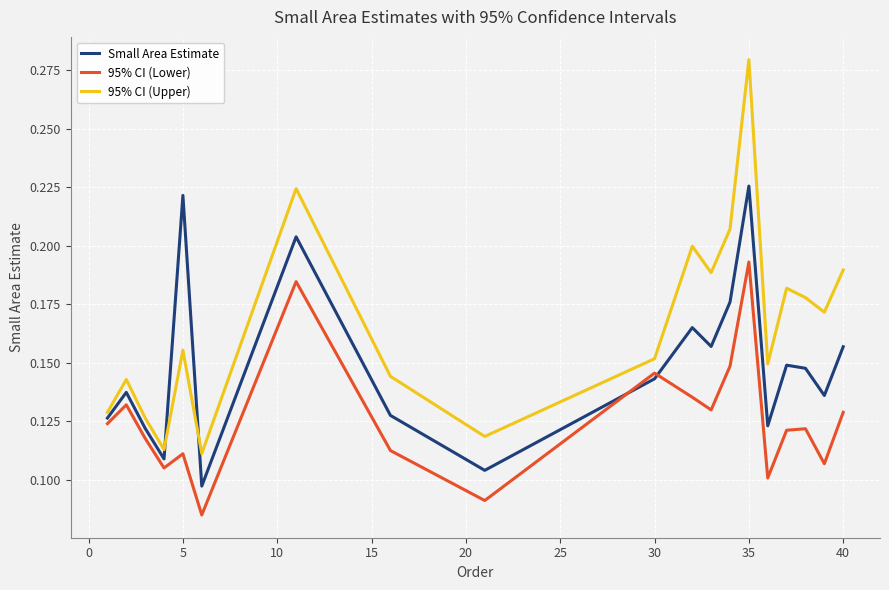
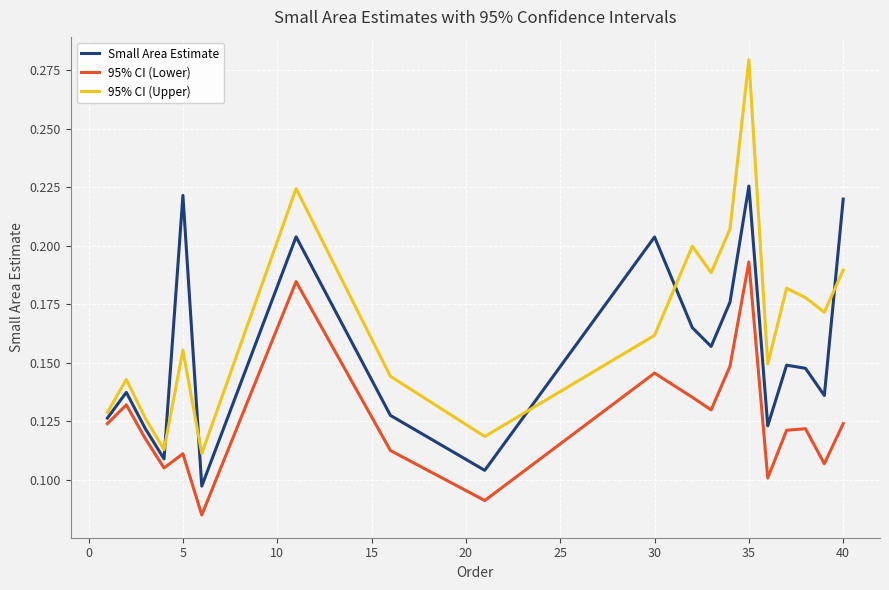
  {
    "Small Area Estimate": {
      "5": 0.222,
-     "30": 0.143,
+     "30": 0.204,
      "35": 0.226,
-     "40": 0.157
+     "40": 0.220
    },
    "95% CI (Lower)": {
      "5": 0.111,
      "30": 0.146,
      "35": 0.193,
-     "40": 0.129
+     "40": 0.124
    },
    "95% CI (Upper)": {
      "5": 0.155,
-     "30": 0.152,
+     "30": 0.162,
      "35": 0.280,
      "40": 0.190
    }
  }
